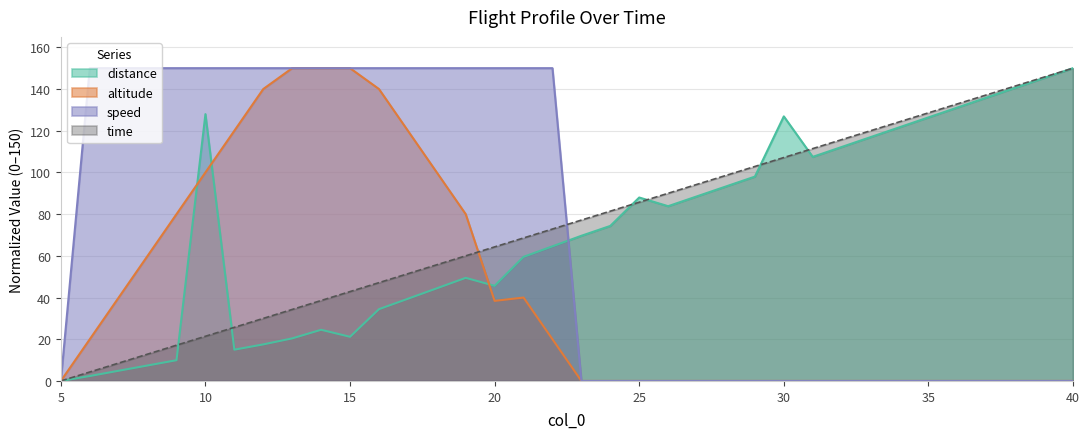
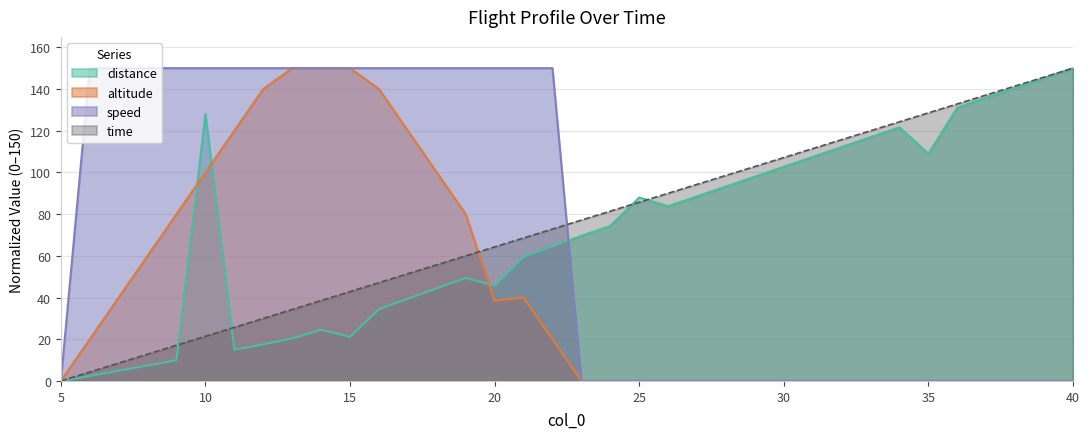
  {
    "distance": {
      "10": 128,
      "15": 21,
      "20": 46,
      "25": 88,
-     "30": 127,
-     "35": 126
+     "30": 103,
+     "35": 109
    },
    "altitude": {
      "10": 100,
      "20": 38
    }
  }
